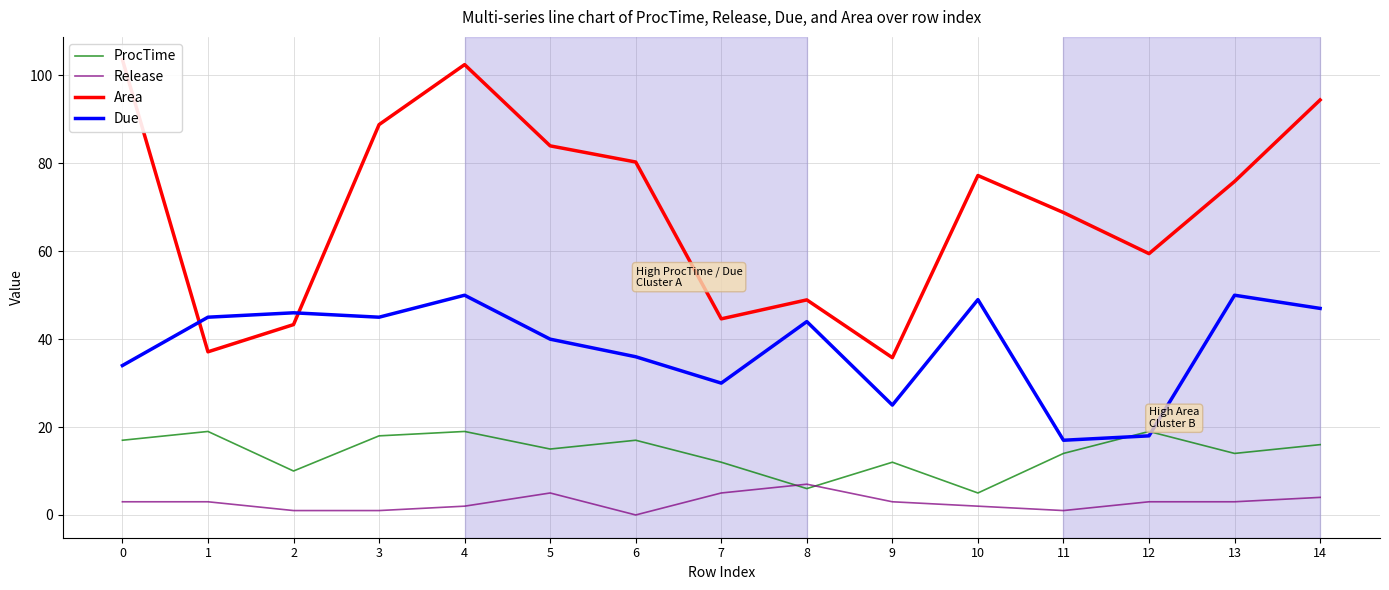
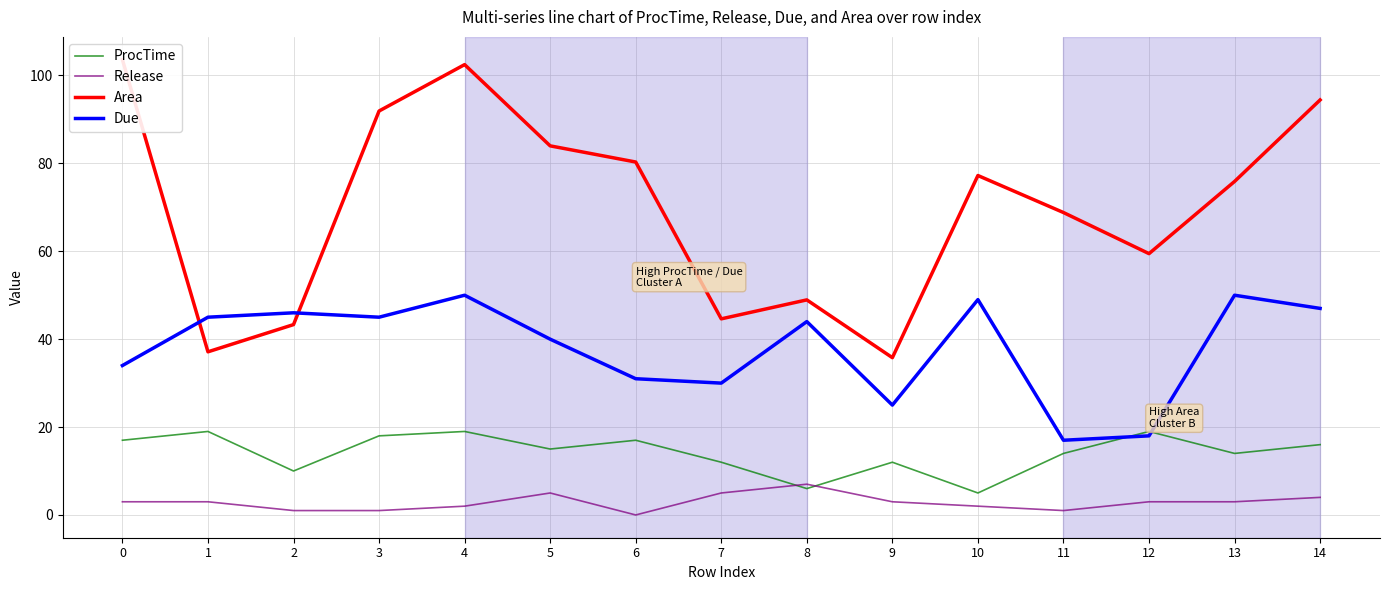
  {
    "ProcTime": {
      "0": 17,
      "1": 19,
      "2": 10,
      "3": 18,
      "4": 19,
      "5": 15,
      "6": 17,
      "7": 12,
      "8": 6,
      "9": 12,
      "10": 5,
      "11": 14,
      "13": 14,
      "14": 16
    },
    "Release": {
      "0": 3,
      "1": 3,
      "2": 1,
      "3": 1,
      "4": 2,
      "5": 5,
      "6": 0,
      "7": 5,
      "8": 7,
      "9": 3,
      "10": 2,
      "11": 1,
      "12": 3,
      "13": 3,
      "14": 4
    },
    "Area": {
      "1": 37,
      "2": 43,
-     "3": 89,
+     "3": 92,
      "4": 102,
      "5": 84,
      "6": 80,
      "7": 45,
      "8": 49,
      "9": 36,
      "10": 77,
      "11": 69,
      "12": 59,
      "13": 76,
      "14": 94
    },
    "Due": {
      "0": 34,
      "1": 45,
      "2": 46,
      "3": 45,
      "4": 50,
      "5": 40,
-     "6": 36,
+     "6": 31,
      "7": 30,
      "8": 44,
      "9": 25,
      "10": 49,
      "11": 17,
      "12": 18,
      "13": 50,
      "14": 47
    }
  }
